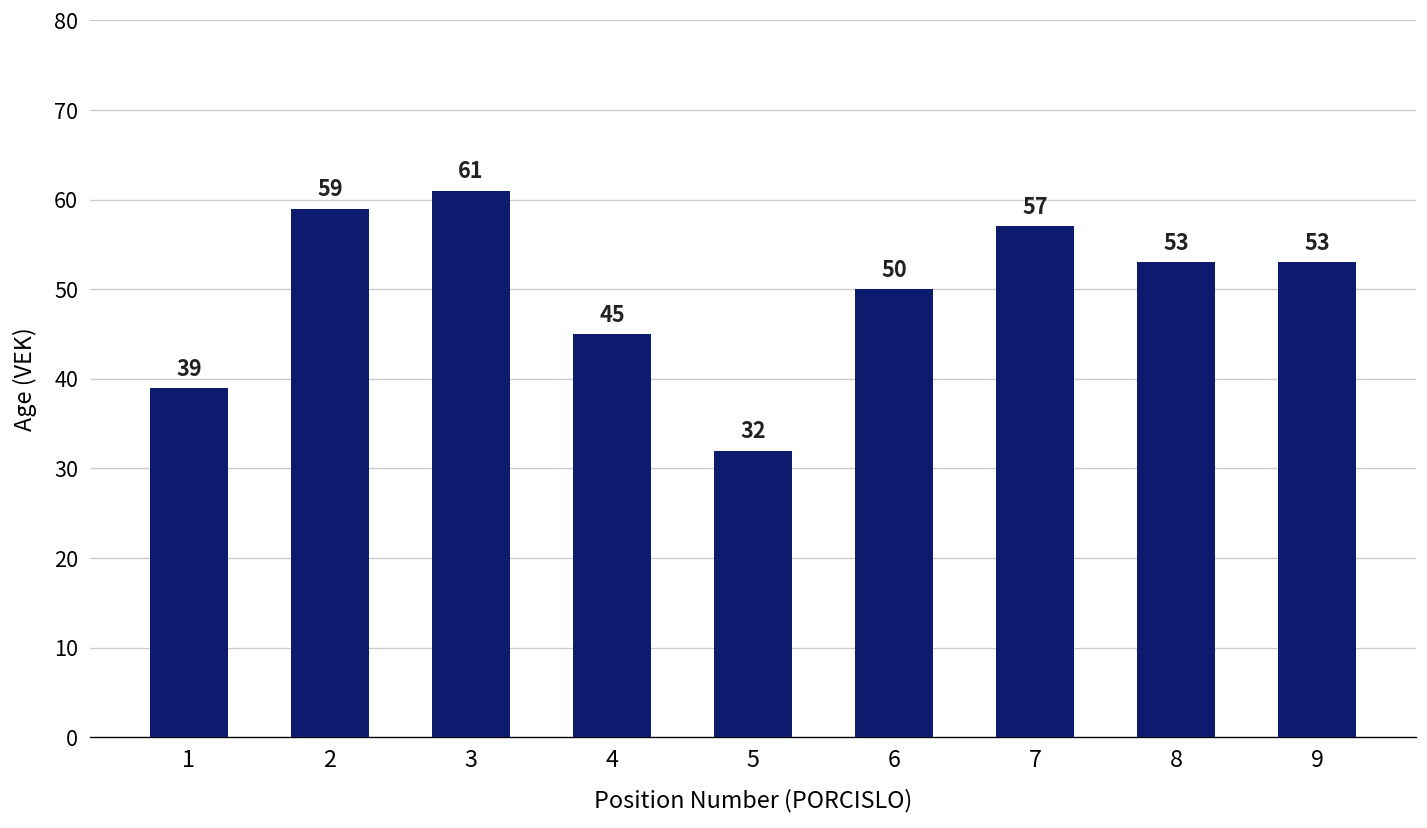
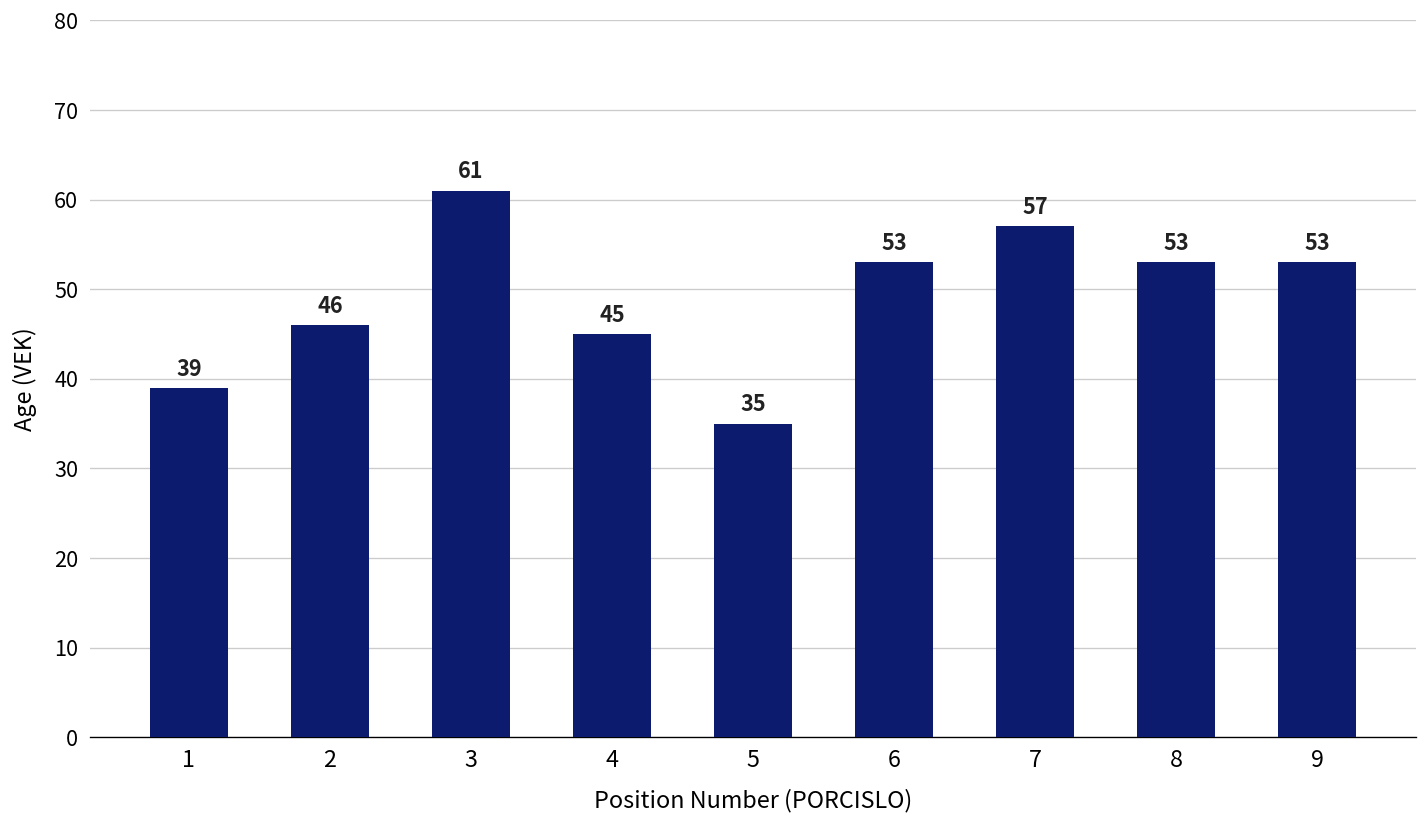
  {
    "1": 39,
-   "2": 59,
+   "2": 46,
    "3": 61,
    "4": 45,
-   "5": 32,
-   "6": 50,
+   "5": 35,
+   "6": 53,
    "7": 57,
    "8": 53,
    "9": 53
  }
